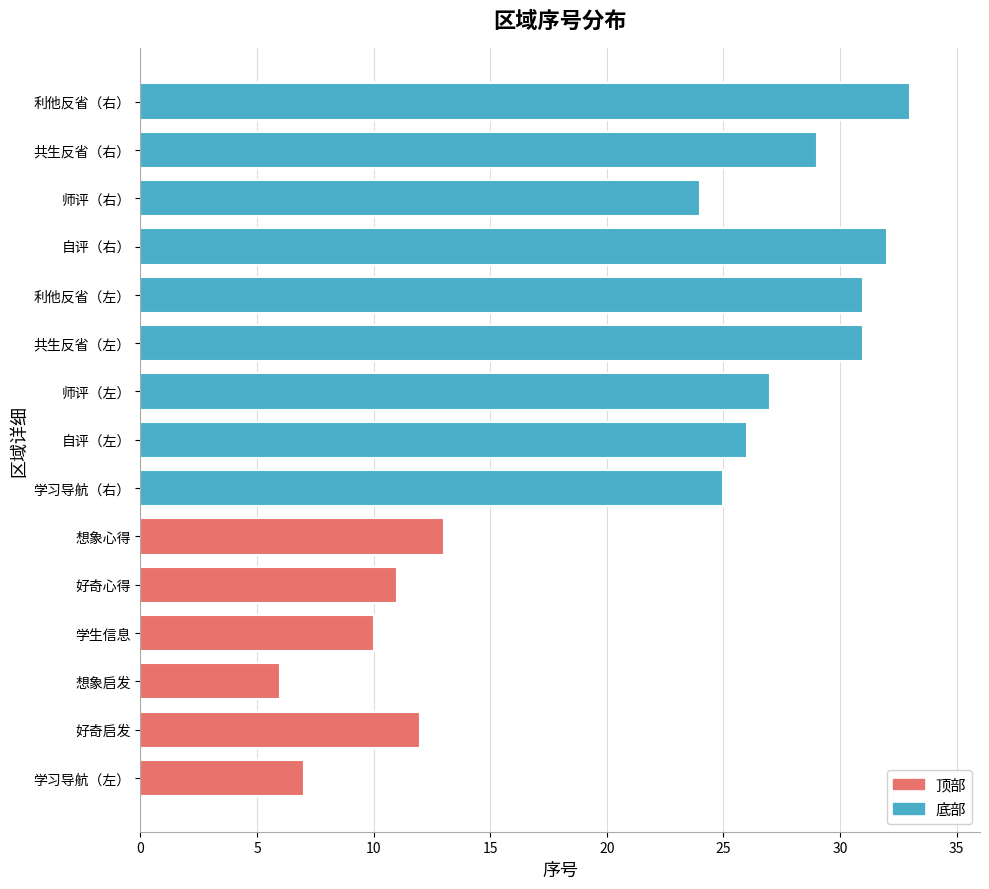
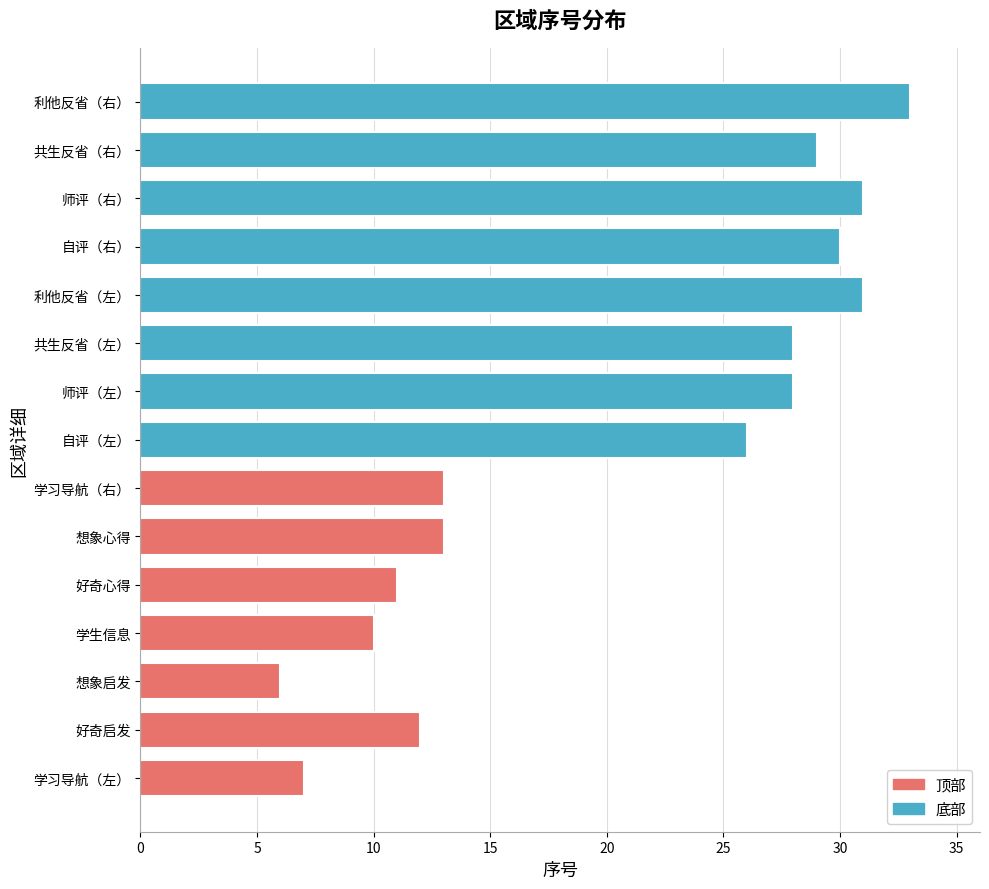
  {
    "利他反省（右）": 33,
    "共生反省（右）": 29,
-   "师评（右）": 24,
-   "自评（右）": 32,
+   "师评（右）": 31,
+   "自评（右）": 30,
    "利他反省（左）": 31,
-   "共生反省（左）": 31,
-   "师评（左）": 27,
+   "共生反省（左）": 28,
+   "师评（左）": 28,
    "自评（左）": 26,
-   "学习导航（右）": 25,
+   "学习导航（右）": 13,
    "想象心得": 13,
    "好奇心得": 11,
    "学生信息": 10,
    "想象启发": 6,
    "好奇启发": 12,
    "学习导航（左）": 7
  }
